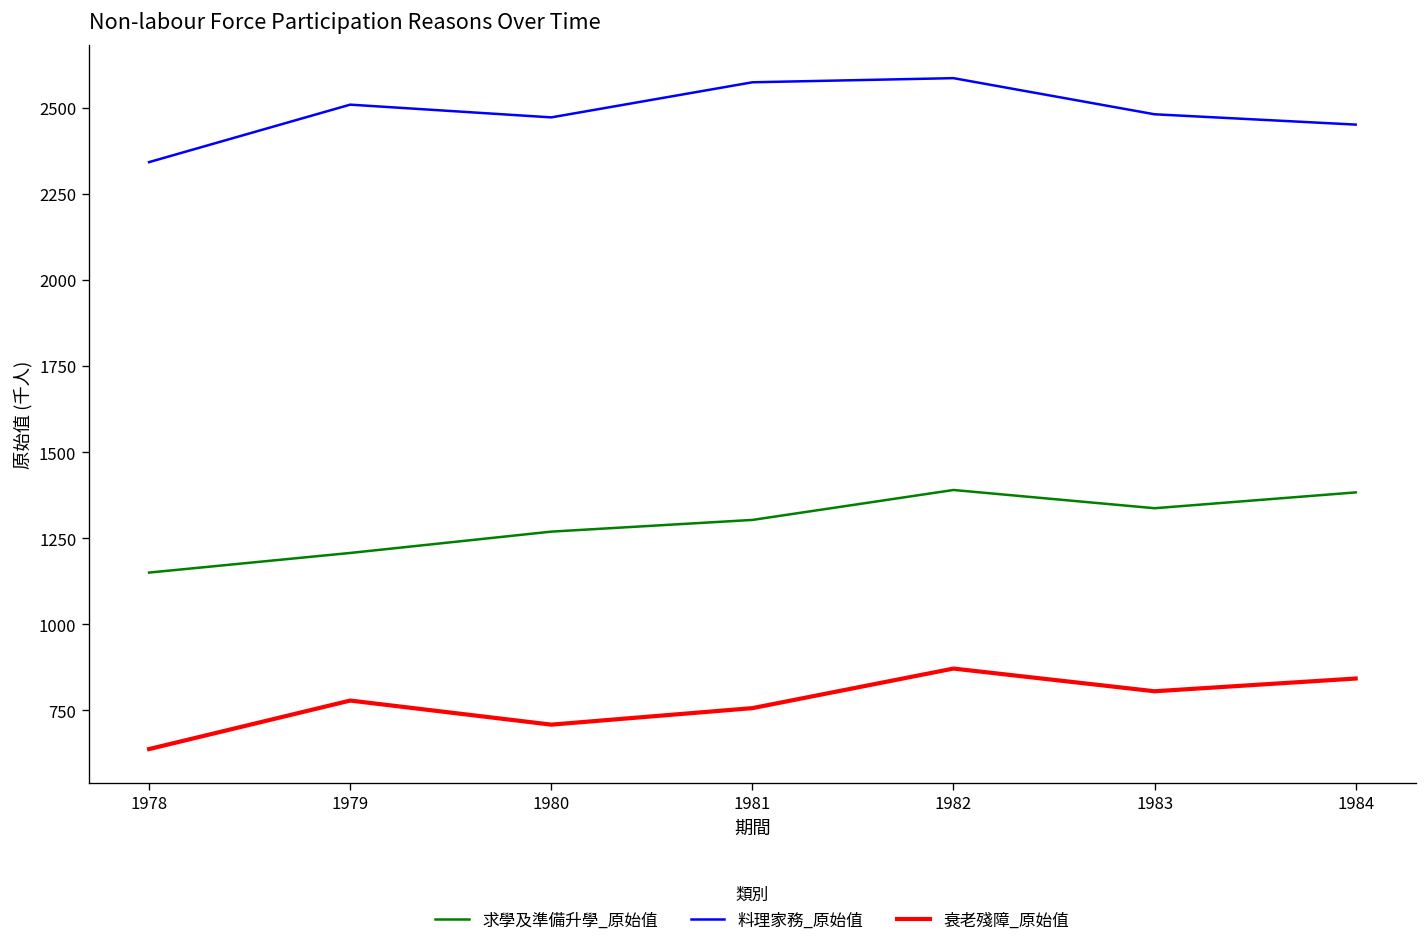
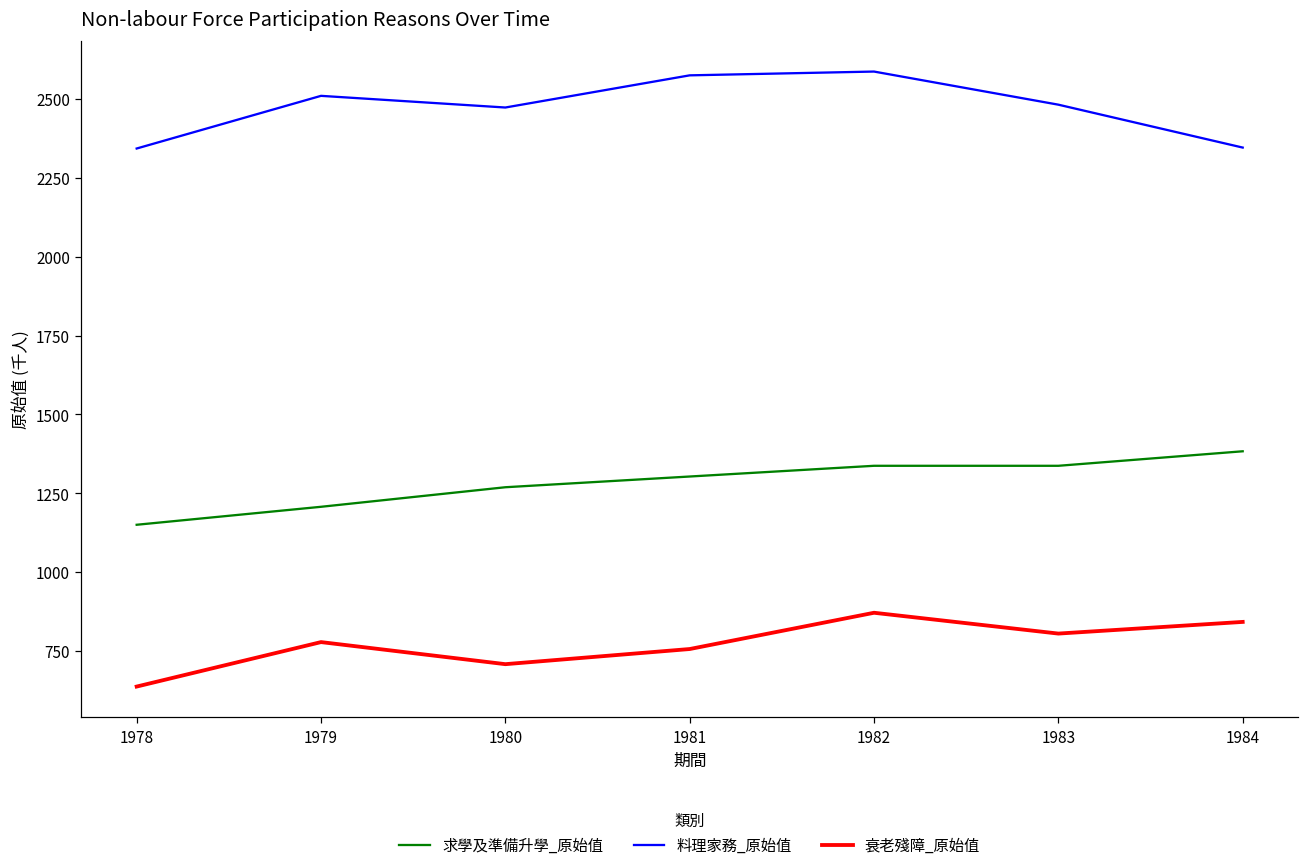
  {
    "求學及準備升學_原始值": {
      "1978": 1150,
      "1979": 1210,
      "1980": 1270,
      "1981": 1300,
-     "1982": 1390,
+     "1982": 1340,
      "1983": 1340,
      "1984": 1380
    },
    "料理家務_原始值": {
      "1978": 2340,
      "1979": 2510,
      "1980": 2470,
      "1981": 2580,
      "1982": 2590,
      "1983": 2480,
-     "1984": 2450
+     "1984": 2350
    },
    "衰老殘障_原始值": {
      "1978": 640,
      "1979": 780,
      "1980": 710,
      "1981": 760,
      "1982": 870,
      "1983": 810,
      "1984": 840
    }
  }
